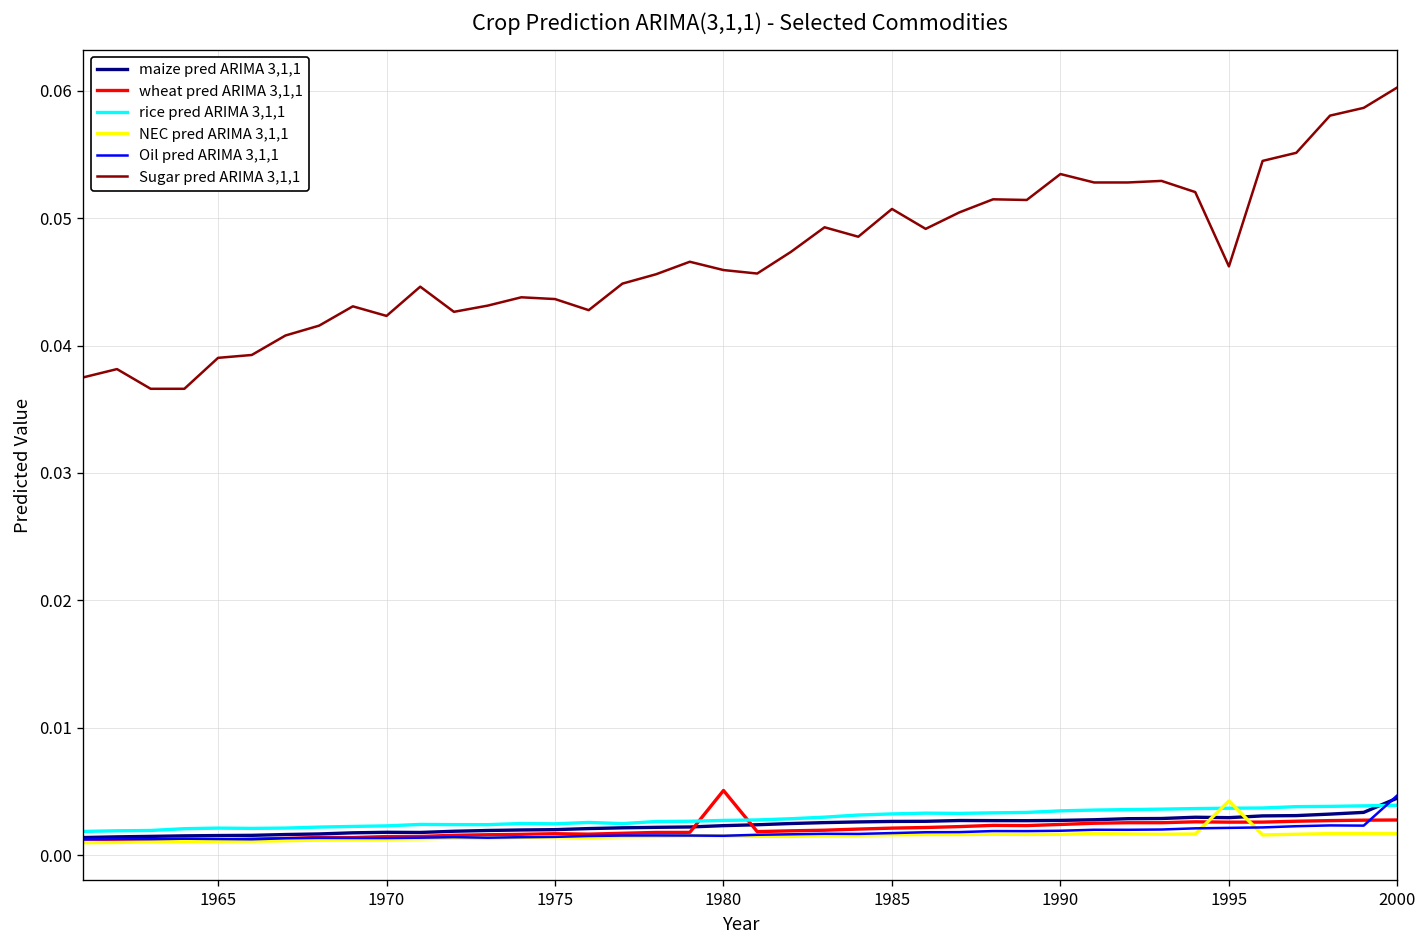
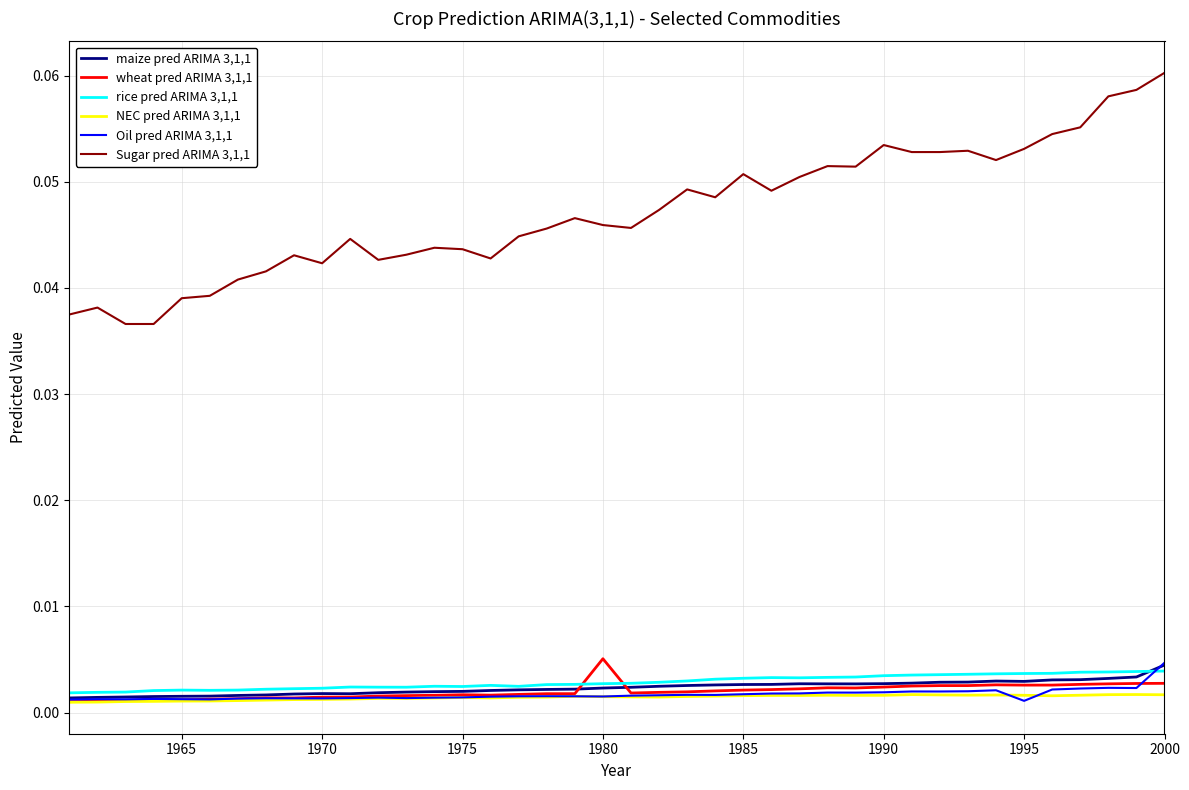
  {
    "maize pred ARIMA 3,1,1": {
      "1965": 0.0015,
      "1970": 0.0018,
      "1975": 0.0020,
      "1980": 0.0023,
      "1985": 0.0026,
      "1990": 0.0027,
      "1995": 0.0029
    },
    "wheat pred ARIMA 3,1,1": {
      "1975": 0.0017,
      "1980": 0.0051,
      "1985": 0.0021,
      "1990": 0.0024,
      "1995": 0.0026,
      "2000": 0.0028
    },
    "rice pred ARIMA 3,1,1": {
      "1965": 0.0021,
      "1970": 0.0023,
      "1975": 0.0025,
      "1980": 0.0027,
      "1985": 0.0032,
      "1990": 0.0035,
      "1995": 0.0037,
      "2000": 0.0039
    },
    "NEC pred ARIMA 3,1,1": {
      "1990": 0.0016,
-     "1995": 0.0043,
+     "1995": 0.0016,
      "2000": 0.0017
    },
    "Oil pred ARIMA 3,1,1": {
      "1990": 0.0019,
-     "1995": 0.0021
+     "1995": 0.0011
    },
    "Sugar pred ARIMA 3,1,1": {
      "1965": 0.0390,
      "1970": 0.0423,
      "1975": 0.0436,
      "1980": 0.0459,
      "1985": 0.0507,
      "1990": 0.0535,
-     "1995": 0.0462,
+     "1995": 0.0531,
      "2000": 0.0603
    }
  }
